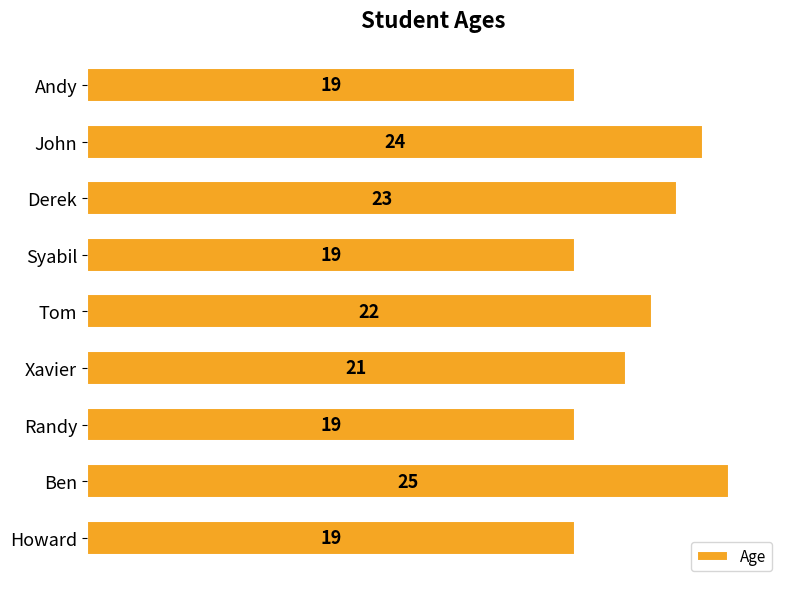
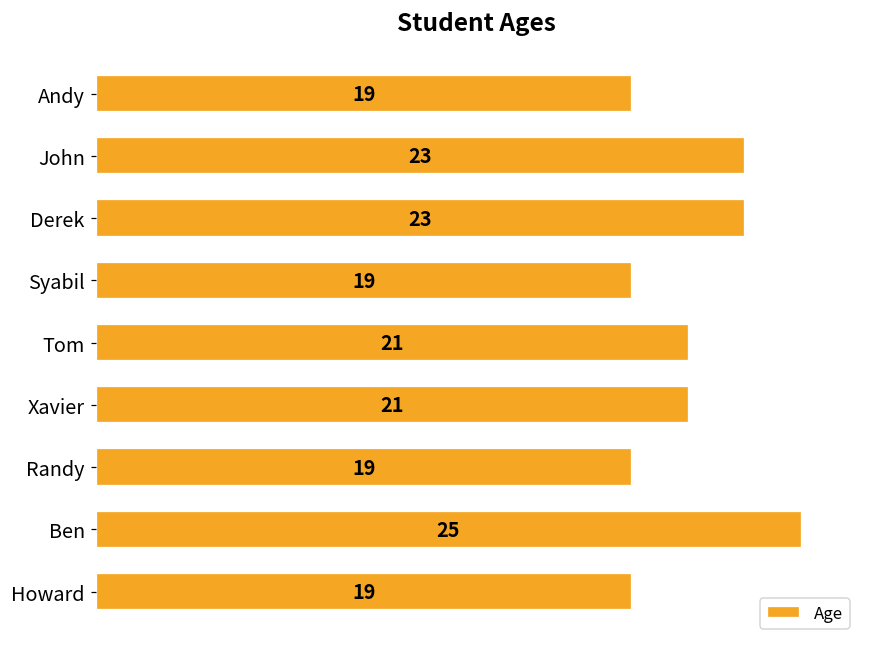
  {
    "Andy": 19,
-   "John": 24,
+   "John": 23,
    "Derek": 23,
    "Syabil": 19,
-   "Tom": 22,
+   "Tom": 21,
    "Xavier": 21,
    "Randy": 19,
    "Ben": 25,
    "Howard": 19
  }
